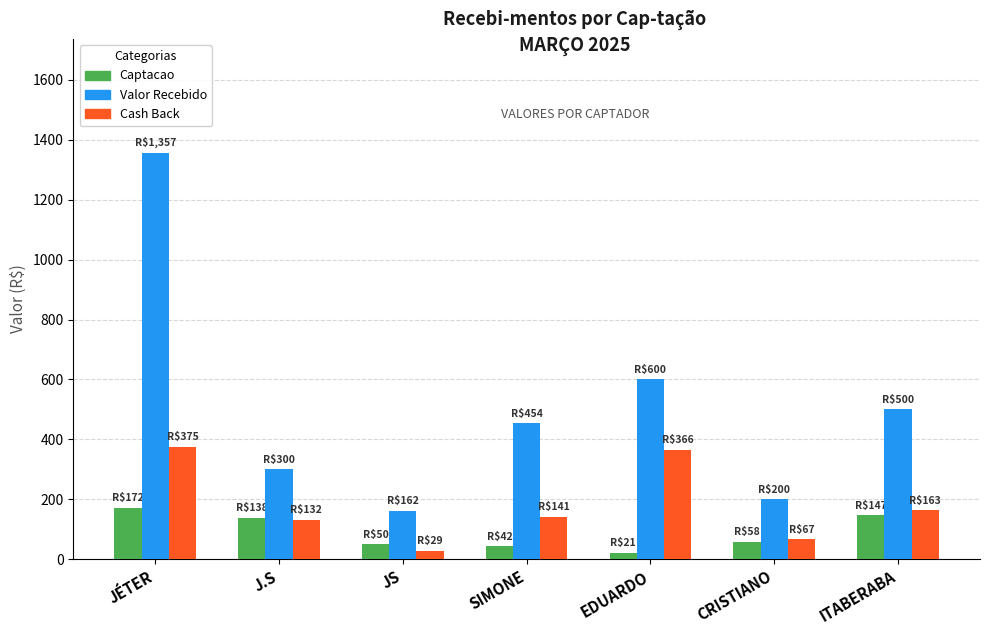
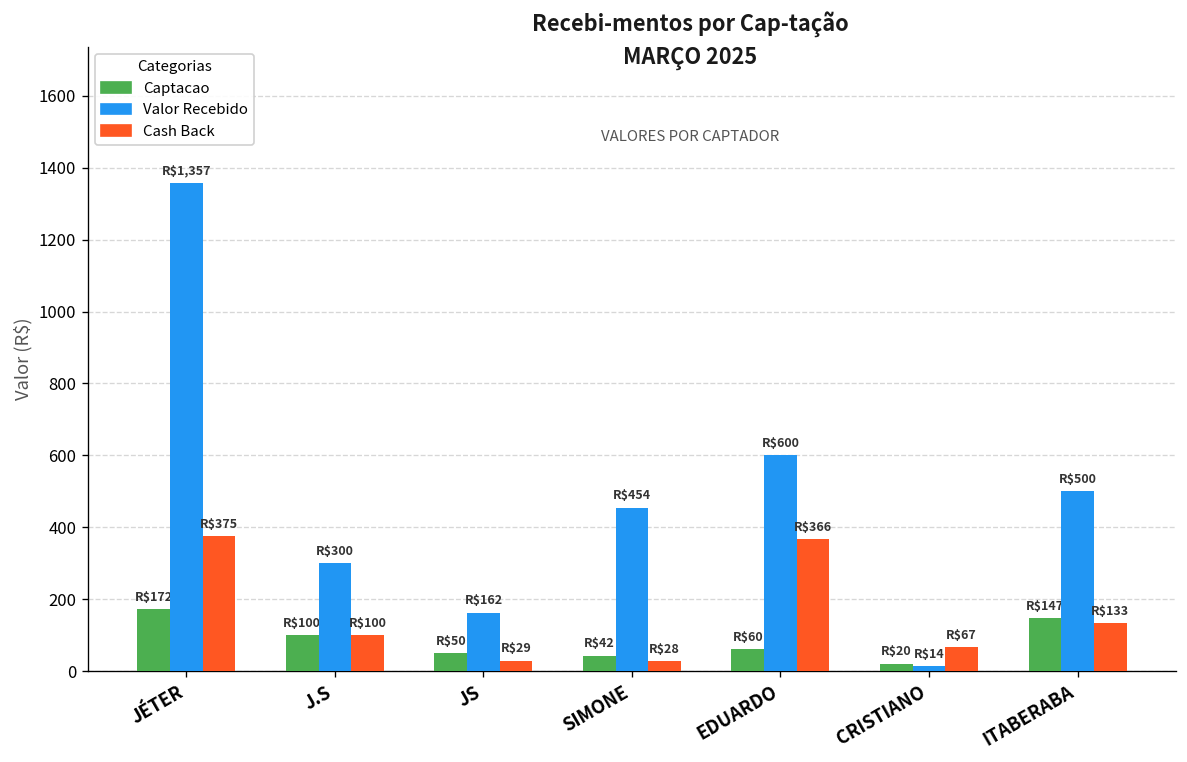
  {
    "Captacao": {
      "JÉTER": "$172",
-     "J.S": "$138",
+     "J.S": "$100",
      "JS": "$50",
      "SIMONE": "$42",
-     "EDUARDO": "$21",
-     "CRISTIANO": "$58",
+     "EDUARDO": "$60",
+     "CRISTIANO": "$20",
      "ITABERABA": "$147"
    },
    "Valor Recebido": {
      "JÉTER": "$1,357",
      "J.S": "$300",
      "JS": "$162",
      "SIMONE": "$454",
      "EDUARDO": "$600",
-     "CRISTIANO": "$200",
+     "CRISTIANO": "$14",
      "ITABERABA": "$500"
    },
    "Cash Back": {
      "JÉTER": "$375",
-     "J.S": "$132",
+     "J.S": "$100",
      "JS": "$29",
-     "SIMONE": "$141",
+     "SIMONE": "$28",
      "EDUARDO": "$366",
      "CRISTIANO": "$67",
-     "ITABERABA": "$163"
+     "ITABERABA": "$133"
    }
  }
